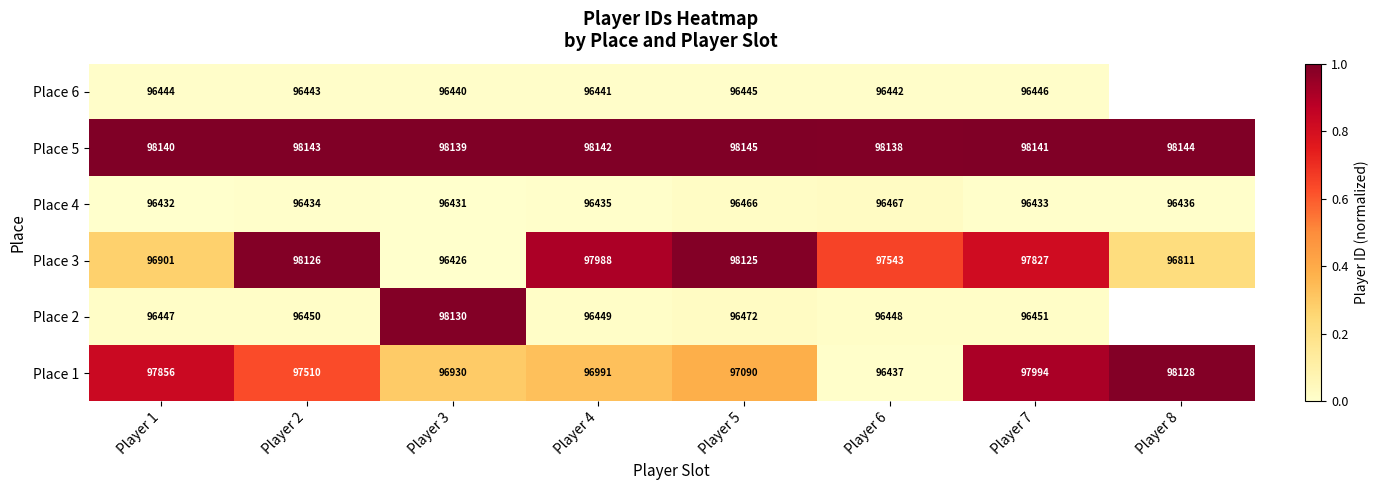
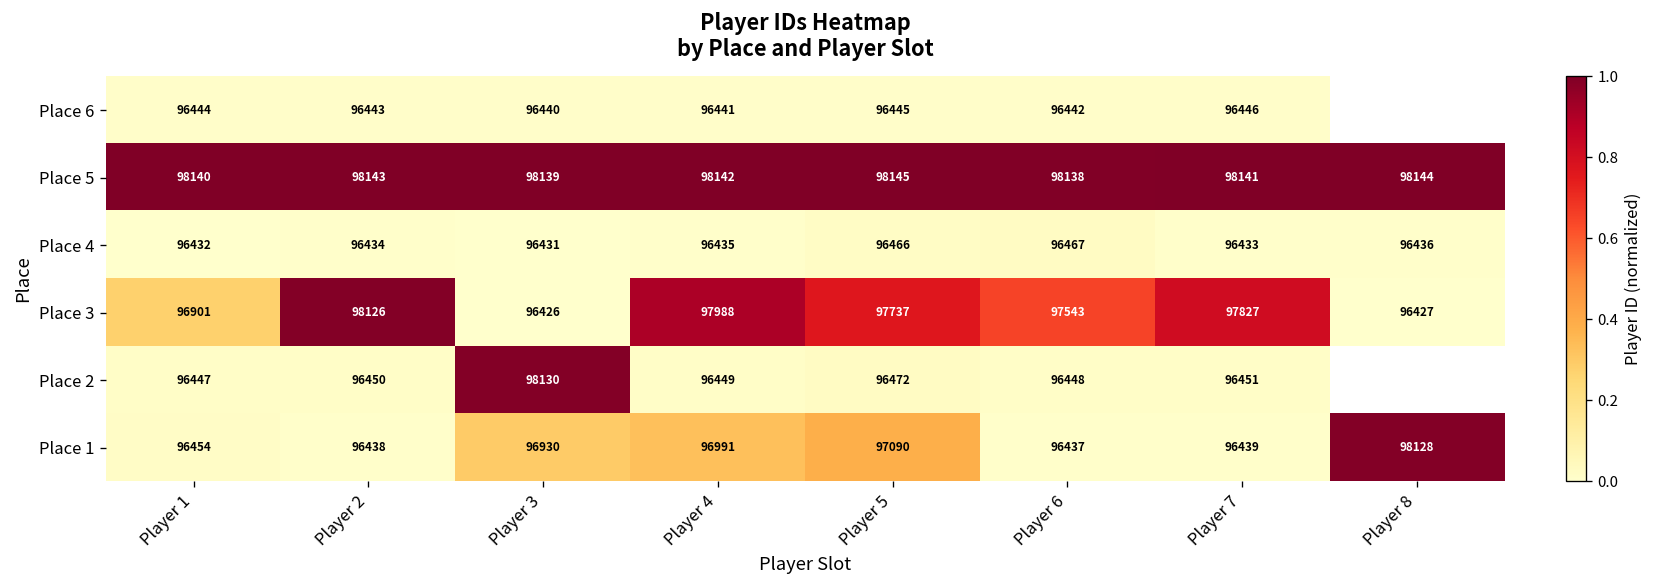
  {
    "Place 6": {
      "Player 1": 96444,
      "Player 2": 96443,
      "Player 3": 96440,
      "Player 4": 96441,
      "Player 5": 96445,
      "Player 6": 96442,
      "Player 7": 96446
    },
    "Place 5": {
      "Player 1": 98140,
      "Player 2": 98143,
      "Player 3": 98139,
      "Player 4": 98142,
      "Player 5": 98145,
      "Player 6": 98138,
      "Player 7": 98141,
      "Player 8": 98144
    },
    "Place 4": {
      "Player 1": 96432,
      "Player 2": 96434,
      "Player 3": 96431,
      "Player 4": 96435,
      "Player 5": 96466,
      "Player 6": 96467,
      "Player 7": 96433,
      "Player 8": 96436
    },
    "Place 3": {
      "Player 1": 96901,
      "Player 2": 98126,
      "Player 3": 96426,
      "Player 4": 97988,
-     "Player 5": 98125,
+     "Player 5": 97737,
      "Player 6": 97543,
      "Player 7": 97827,
-     "Player 8": 96811
+     "Player 8": 96427
    },
    "Place 2": {
      "Player 1": 96447,
      "Player 2": 96450,
      "Player 3": 98130,
      "Player 4": 96449,
      "Player 5": 96472,
      "Player 6": 96448,
      "Player 7": 96451
    },
    "Place 1": {
-     "Player 1": 97856,
-     "Player 2": 97510,
+     "Player 1": 96454,
+     "Player 2": 96438,
      "Player 3": 96930,
      "Player 4": 96991,
      "Player 5": 97090,
      "Player 6": 96437,
-     "Player 7": 97994,
+     "Player 7": 96439,
      "Player 8": 98128
    }
  }
